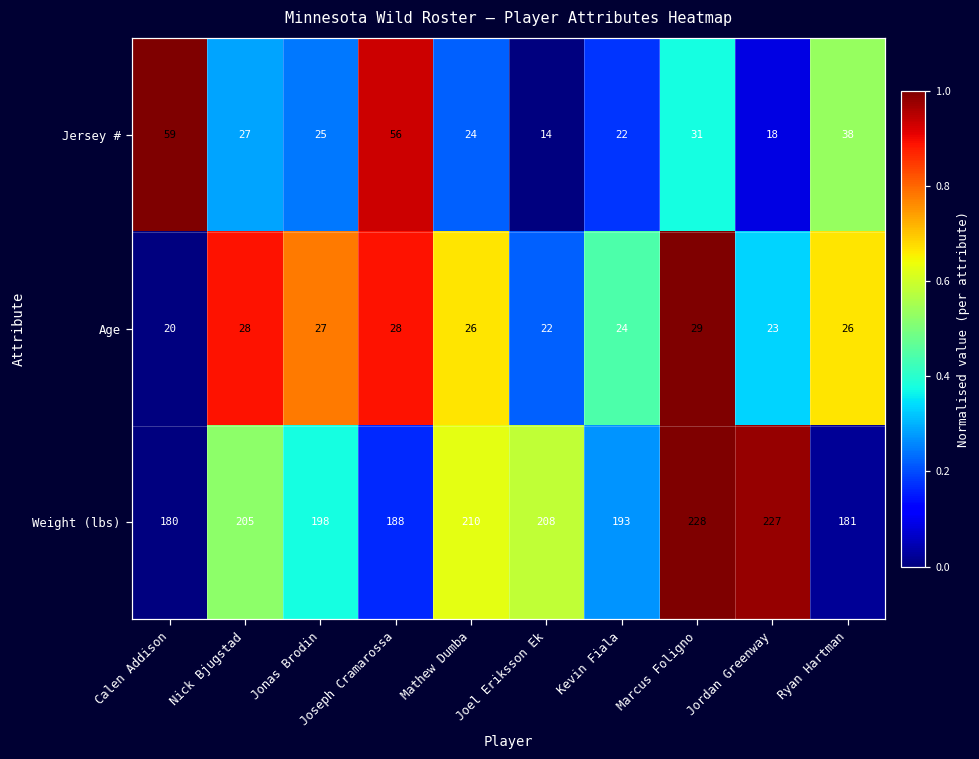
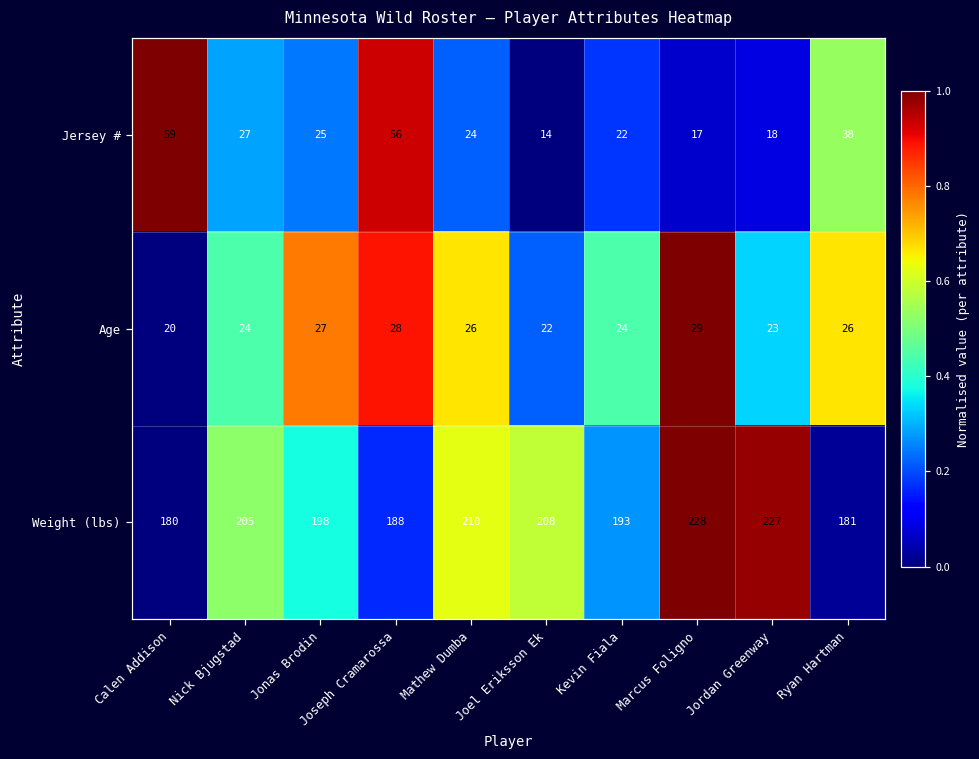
  {
    "Jersey #": {
      "Calen Addison": 59,
      "Nick Bjugstad": 27,
      "Jonas Brodin": 25,
      "Joseph Cramarossa": 56,
      "Mathew Dumba": 24,
      "Joel Eriksson Ek": 14,
      "Kevin Fiala": 22,
-     "Marcus Foligno": 31,
+     "Marcus Foligno": 17,
      "Jordan Greenway": 18,
      "Ryan Hartman": 38
    },
    "Age": {
      "Calen Addison": 20,
-     "Nick Bjugstad": 28,
+     "Nick Bjugstad": 24,
      "Jonas Brodin": 27,
      "Joseph Cramarossa": 28,
      "Mathew Dumba": 26,
      "Joel Eriksson Ek": 22,
      "Kevin Fiala": 24,
      "Marcus Foligno": 29,
      "Jordan Greenway": 23,
      "Ryan Hartman": 26
    },
    "Weight (lbs)": {
      "Calen Addison": 180,
      "Nick Bjugstad": 205,
      "Jonas Brodin": 198,
      "Joseph Cramarossa": 188,
      "Mathew Dumba": 210,
      "Joel Eriksson Ek": 208,
      "Kevin Fiala": 193,
      "Marcus Foligno": 228,
      "Jordan Greenway": 227,
      "Ryan Hartman": 181
    }
  }
